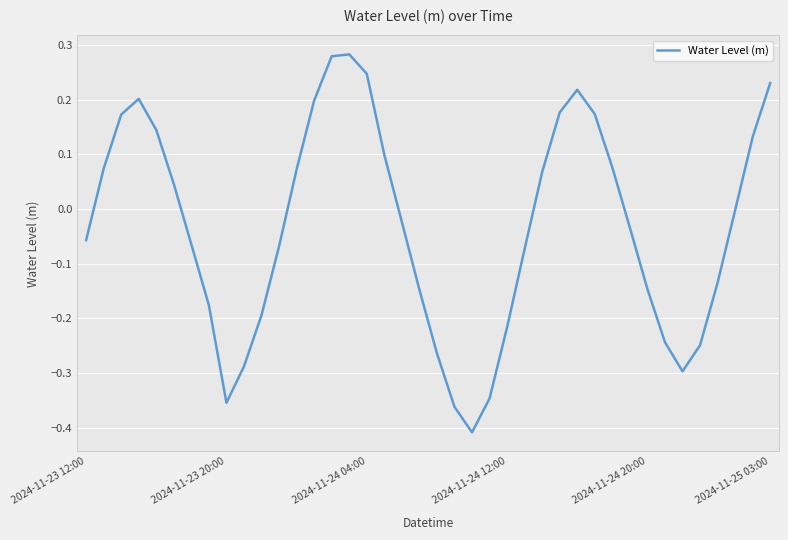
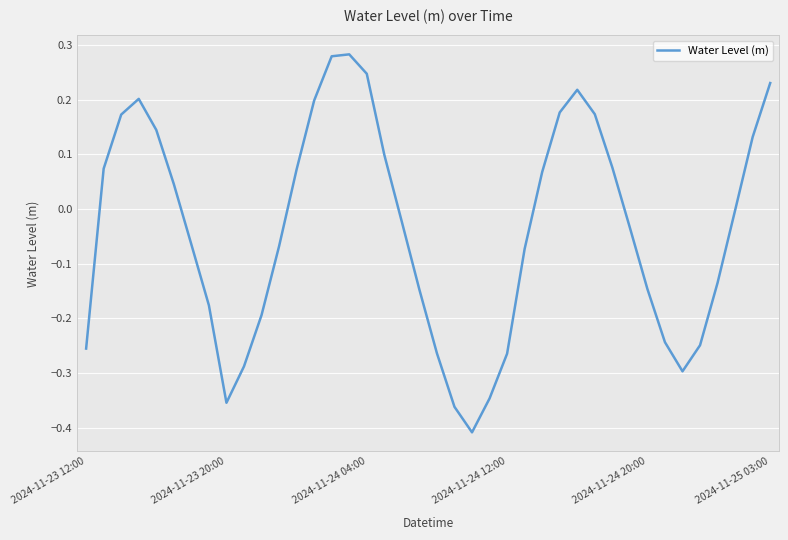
  {
-   "2024-11-23 12:00": -0.06,
+   "2024-11-23 12:00": -0.26,
    "2024-11-23 20:00": -0.35,
    "2024-11-24 04:00": 0.25,
-   "2024-11-24 12:00": -0.22,
+   "2024-11-24 12:00": -0.26,
    "2024-11-24 20:00": -0.15,
    "2024-11-25 03:00": 0.23
  }
